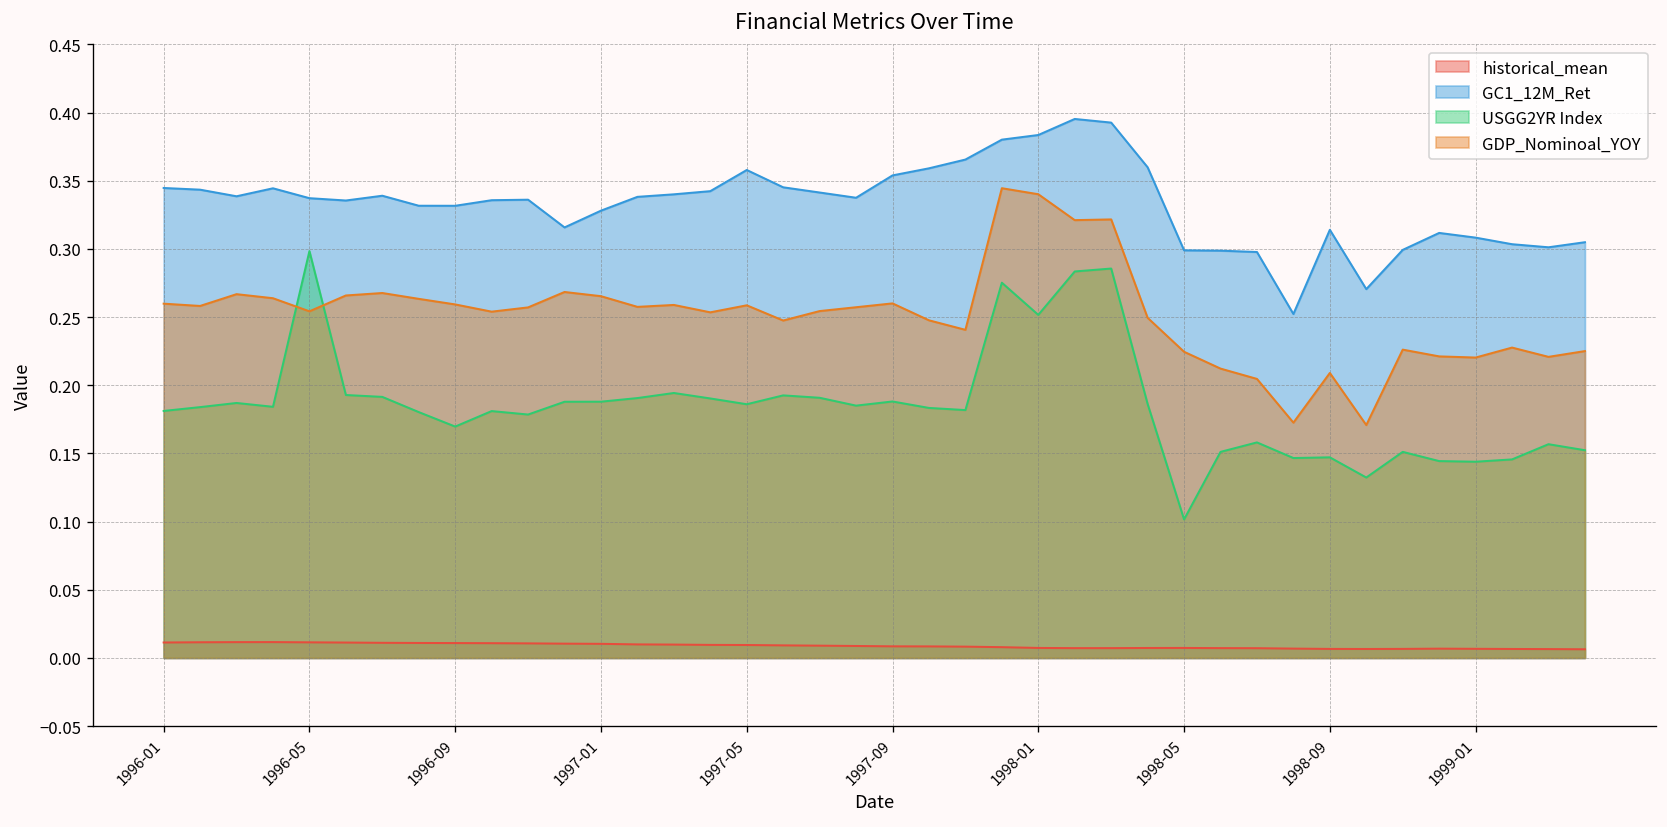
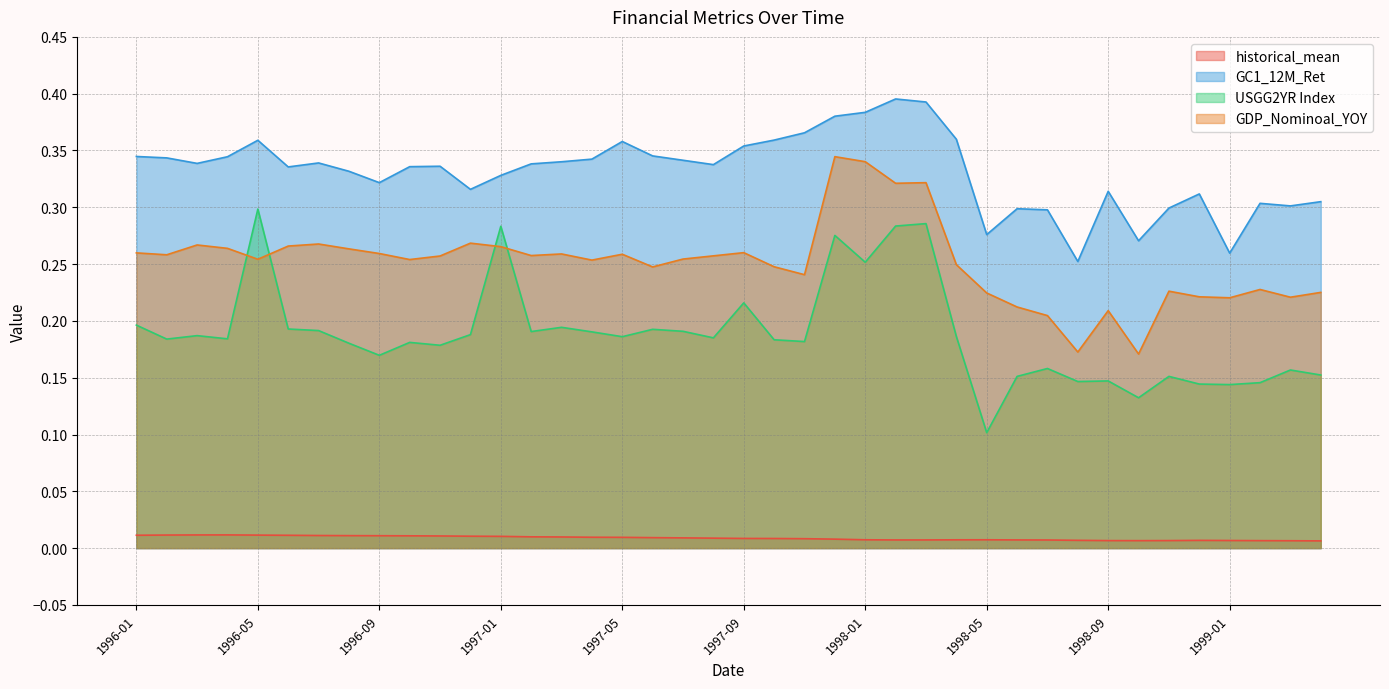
  {
    "GC1_12M_Ret": {
      "1996-01": 0.345,
-     "1996-05": 0.337,
-     "1996-09": 0.332,
+     "1996-05": 0.359,
+     "1996-09": 0.322,
      "1997-01": 0.328,
      "1997-05": 0.358,
      "1997-09": 0.354,
      "1998-01": 0.384,
-     "1998-05": 0.299,
+     "1998-05": 0.276,
      "1998-09": 0.314,
-     "1999-01": 0.308
+     "1999-01": 0.260
    },
    "USGG2YR Index": {
-     "1996-01": 0.181,
+     "1996-01": 0.196,
      "1996-05": 0.298,
      "1996-09": 0.170,
-     "1997-01": 0.188,
+     "1997-01": 0.283,
      "1997-05": 0.186,
-     "1997-09": 0.188,
+     "1997-09": 0.216,
      "1998-01": 0.252,
      "1998-05": 0.102,
      "1998-09": 0.147,
      "1999-01": 0.144
    }
  }
